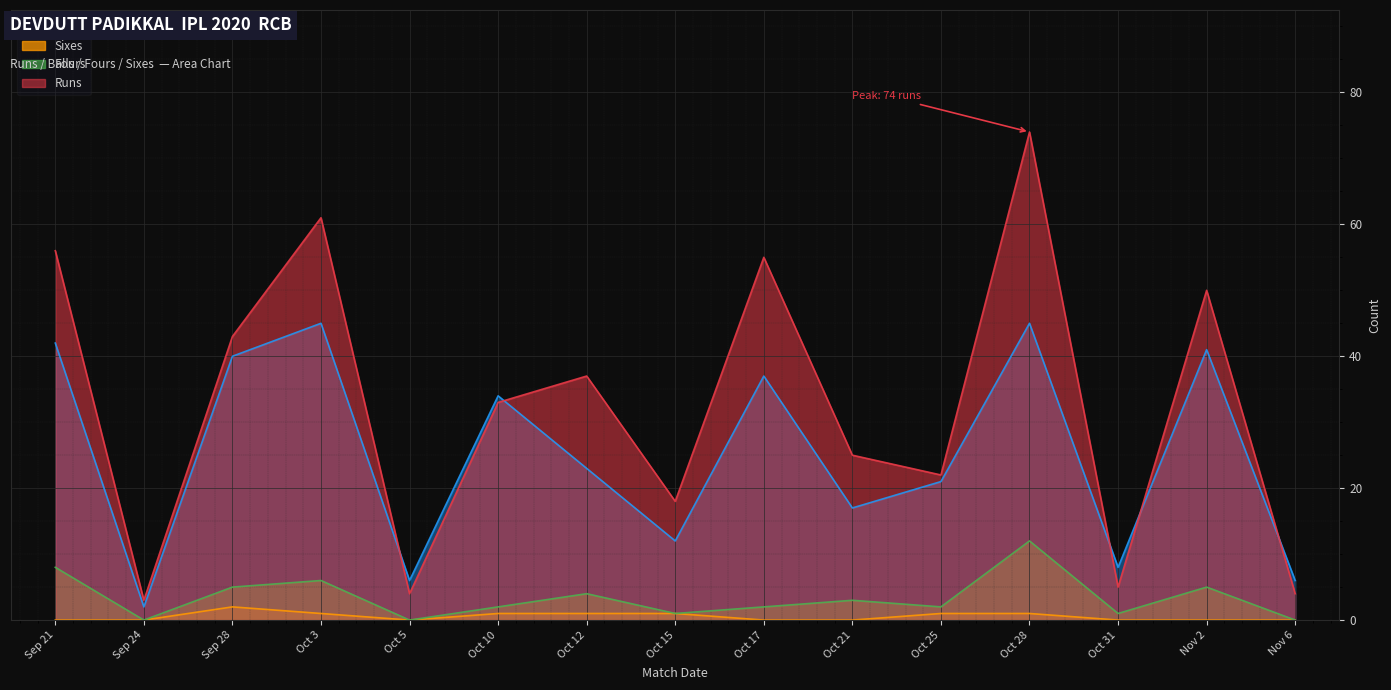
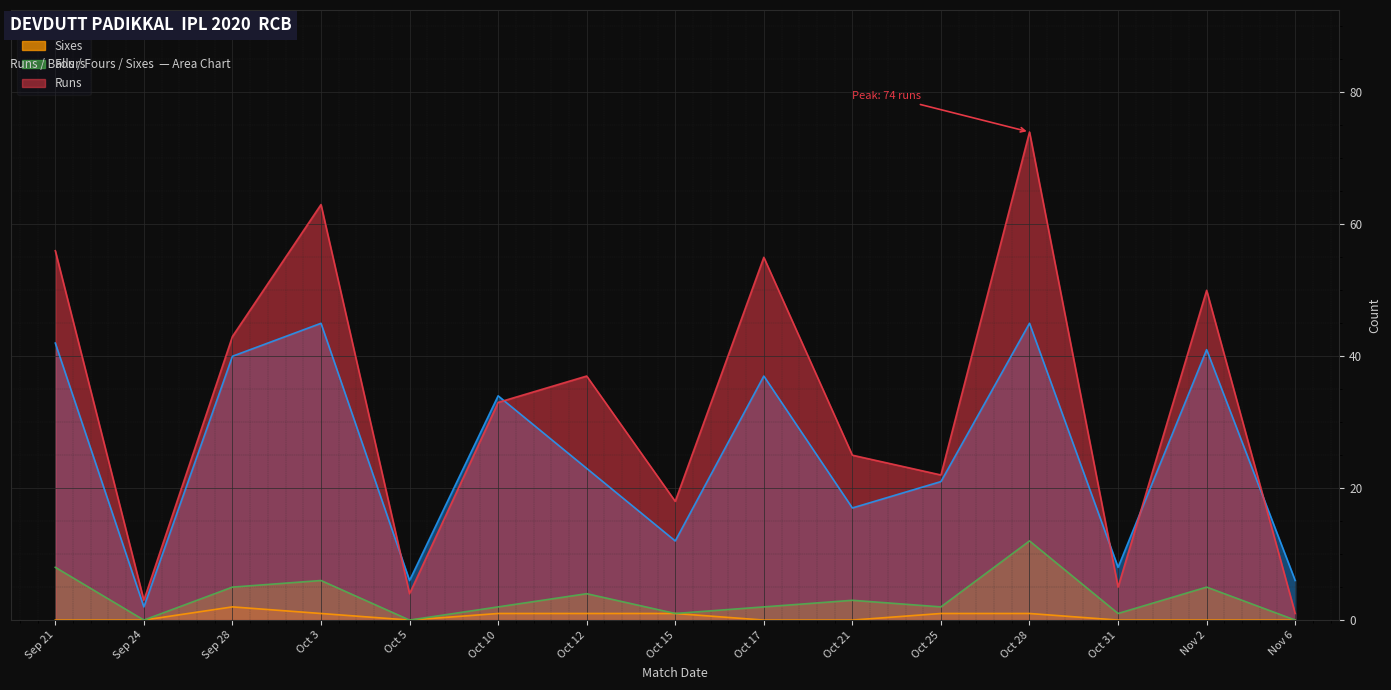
  {
    "Balls": {
      "Sep 21": 42,
      "Sep 24": 2,
      "Sep 28": 40,
      "Oct 3": 45,
      "Oct 5": 6,
      "Oct 10": 34,
      "Oct 12": 23,
      "Oct 15": 12,
      "Oct 17": 37,
      "Oct 21": 17,
      "Oct 25": 21,
      "Oct 28": 45,
      "Oct 31": 8,
      "Nov 2": 41,
      "Nov 6": 6
    },
    "Sixes": {
      "Sep 21": 0,
      "Sep 28": 2,
      "Oct 3": 1,
      "Oct 10": 1,
      "Oct 12": 1,
      "Oct 17": 0,
      "Oct 21": 0,
      "Oct 25": 1,
      "Oct 28": 1,
      "Oct 31": 0,
      "Nov 2": 0
    },
    "Fours": {
      "Sep 21": 8,
      "Sep 28": 5,
      "Oct 3": 6,
      "Oct 10": 2,
      "Oct 12": 4,
      "Oct 17": 2,
      "Oct 21": 3,
      "Oct 25": 2,
      "Oct 28": 12,
      "Oct 31": 1,
      "Nov 2": 5
    },
    "Runs": {
      "Sep 21": 56,
      "Sep 24": 3,
      "Sep 28": 43,
-     "Oct 3": 61,
+     "Oct 3": 63,
      "Oct 5": 4,
      "Oct 10": 33,
      "Oct 12": 37,
      "Oct 15": 18,
      "Oct 17": 55,
      "Oct 21": 25,
      "Oct 25": 22,
      "Oct 31": 5,
      "Nov 2": 50,
-     "Nov 6": 4
+     "Nov 6": 1
    }
  }
